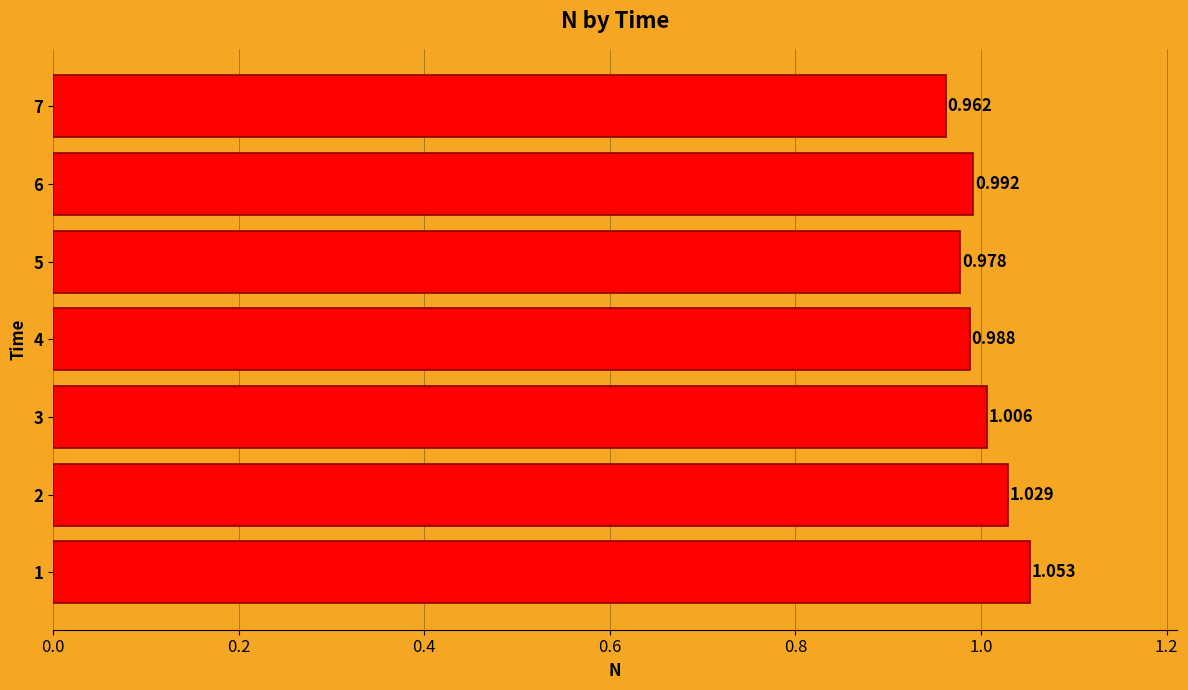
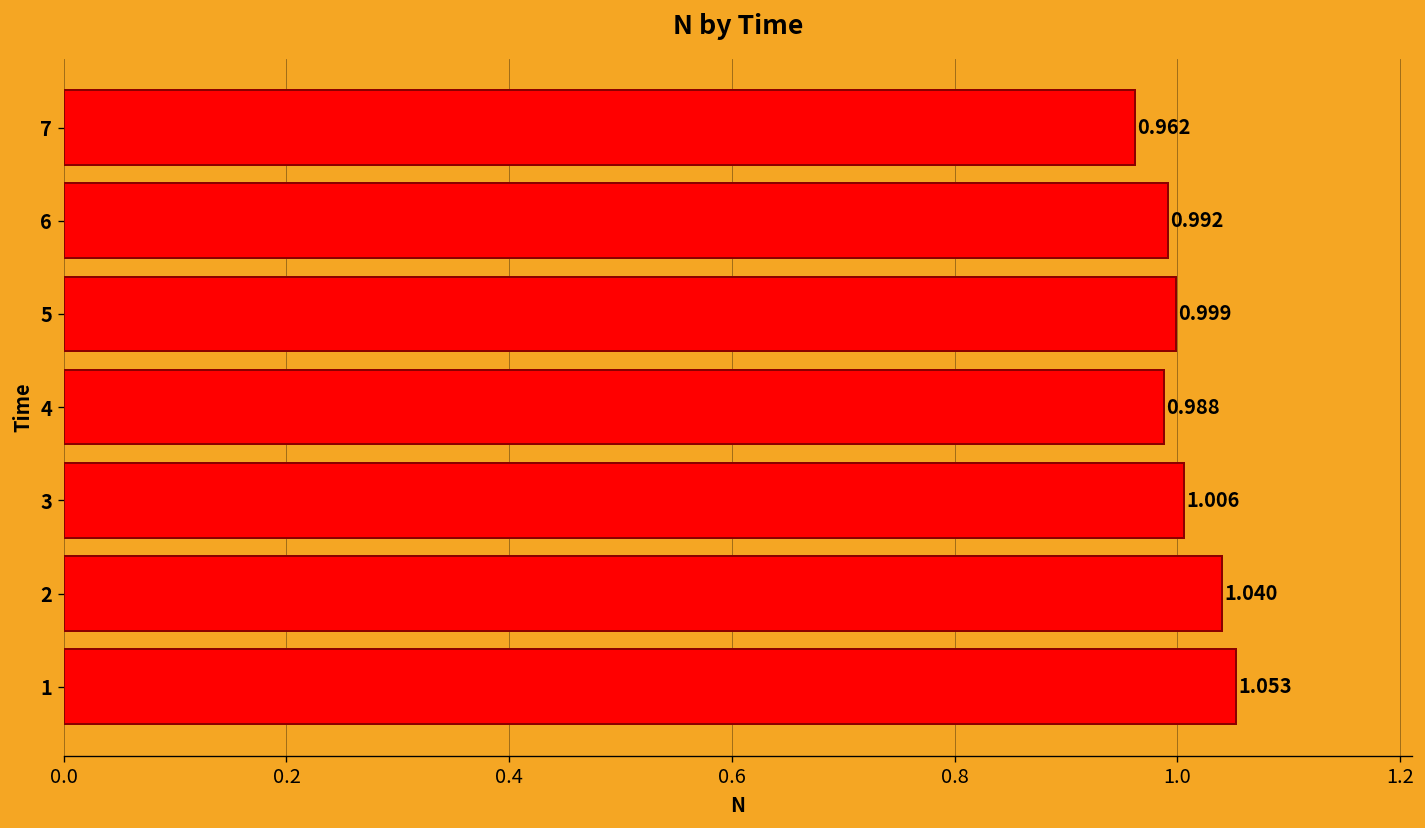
  {
    "7": 0.962,
    "6": 0.992,
-   "5": 0.978,
+   "5": 0.999,
    "4": 0.988,
    "3": 1.006,
-   "2": 1.029,
+   "2": 1.040,
    "1": 1.053
  }
